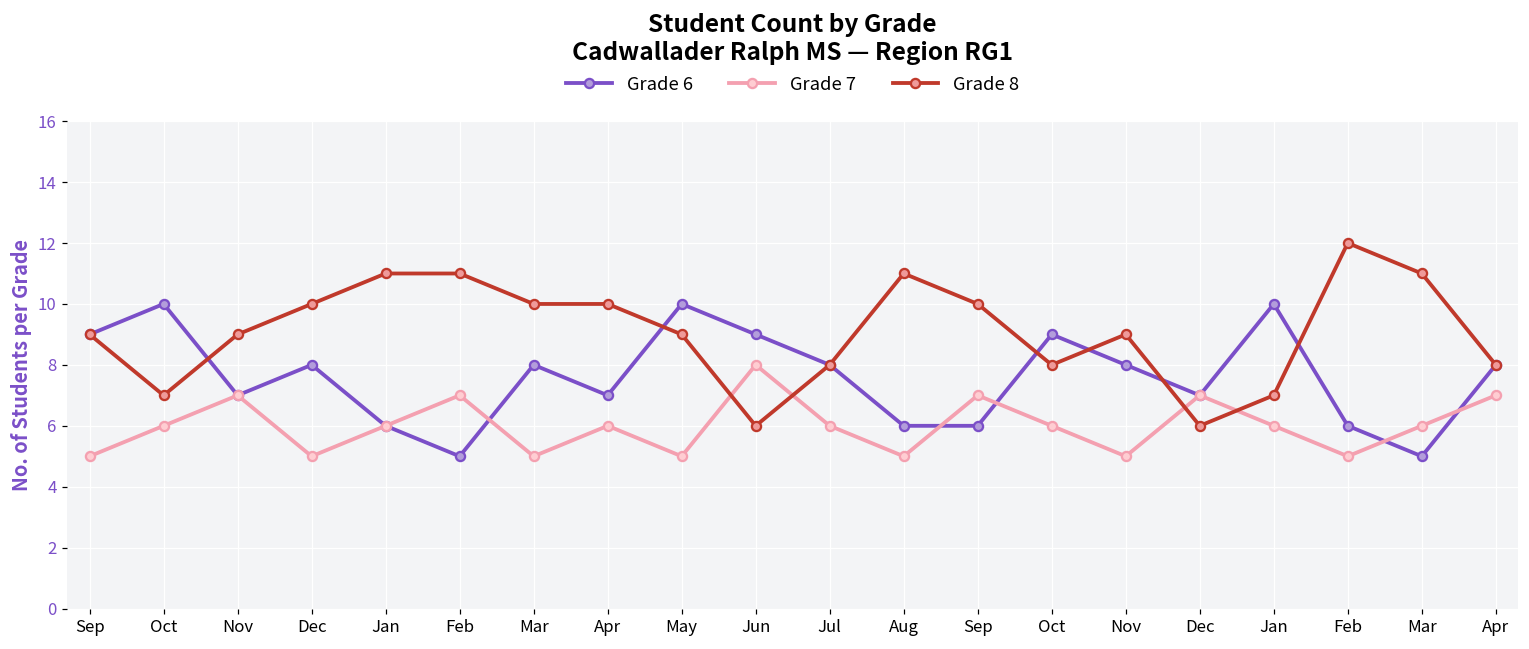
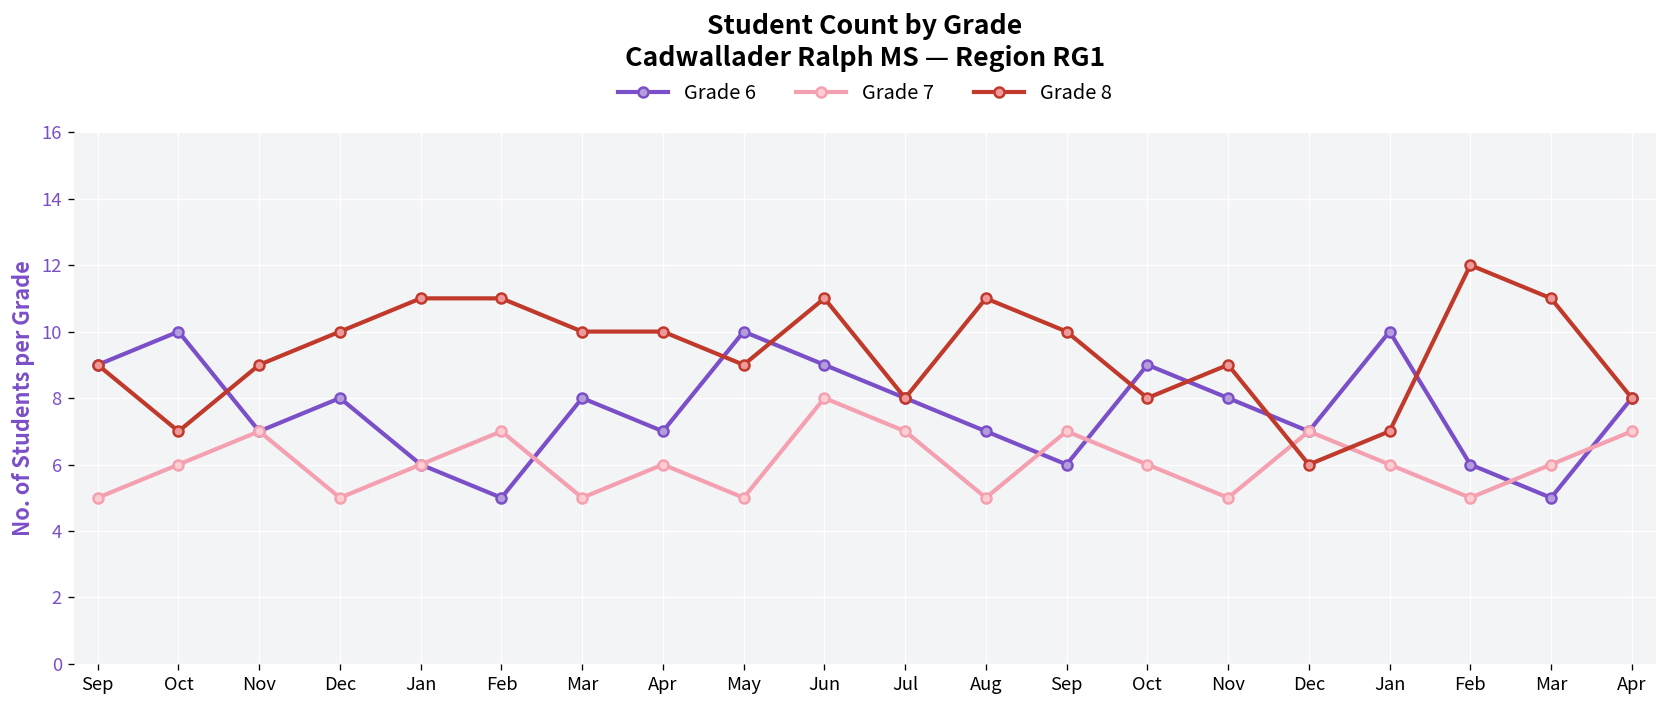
  {
    "Grade 6": {
      "May": 10,
      "Jun": 9,
-     "Aug": 6
+     "Aug": 7
    },
    "Grade 7": {
      "May": 5,
      "Jun": 8,
-     "Jul": 6,
+     "Jul": 7,
      "Aug": 5
    },
    "Grade 8": {
      "May": 9,
-     "Jun": 6,
+     "Jun": 11,
      "Aug": 11
    }
  }
